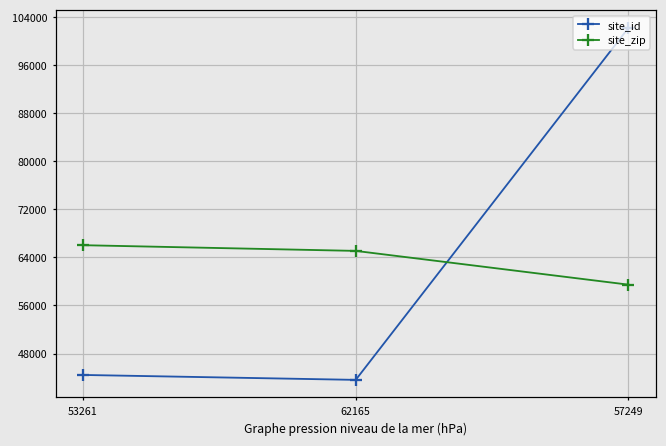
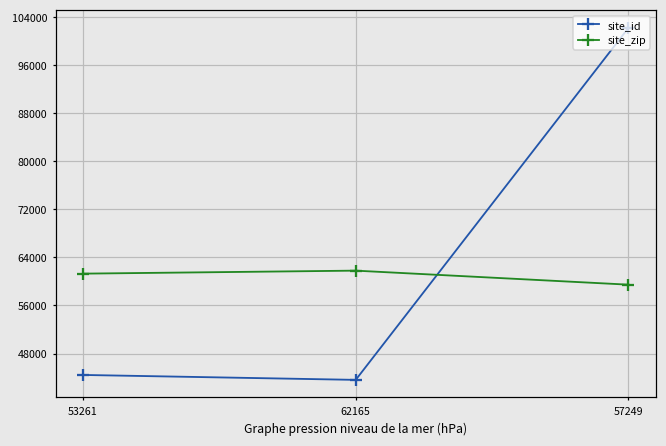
  {
    "site_id": {
      "53261": 44000,
      "62165": 44000
    },
    "site_zip": {
-     "53261": 66000,
-     "62165": 65000,
+     "53261": 61000,
+     "62165": 62000,
      "57249": 59000
    }
  }
